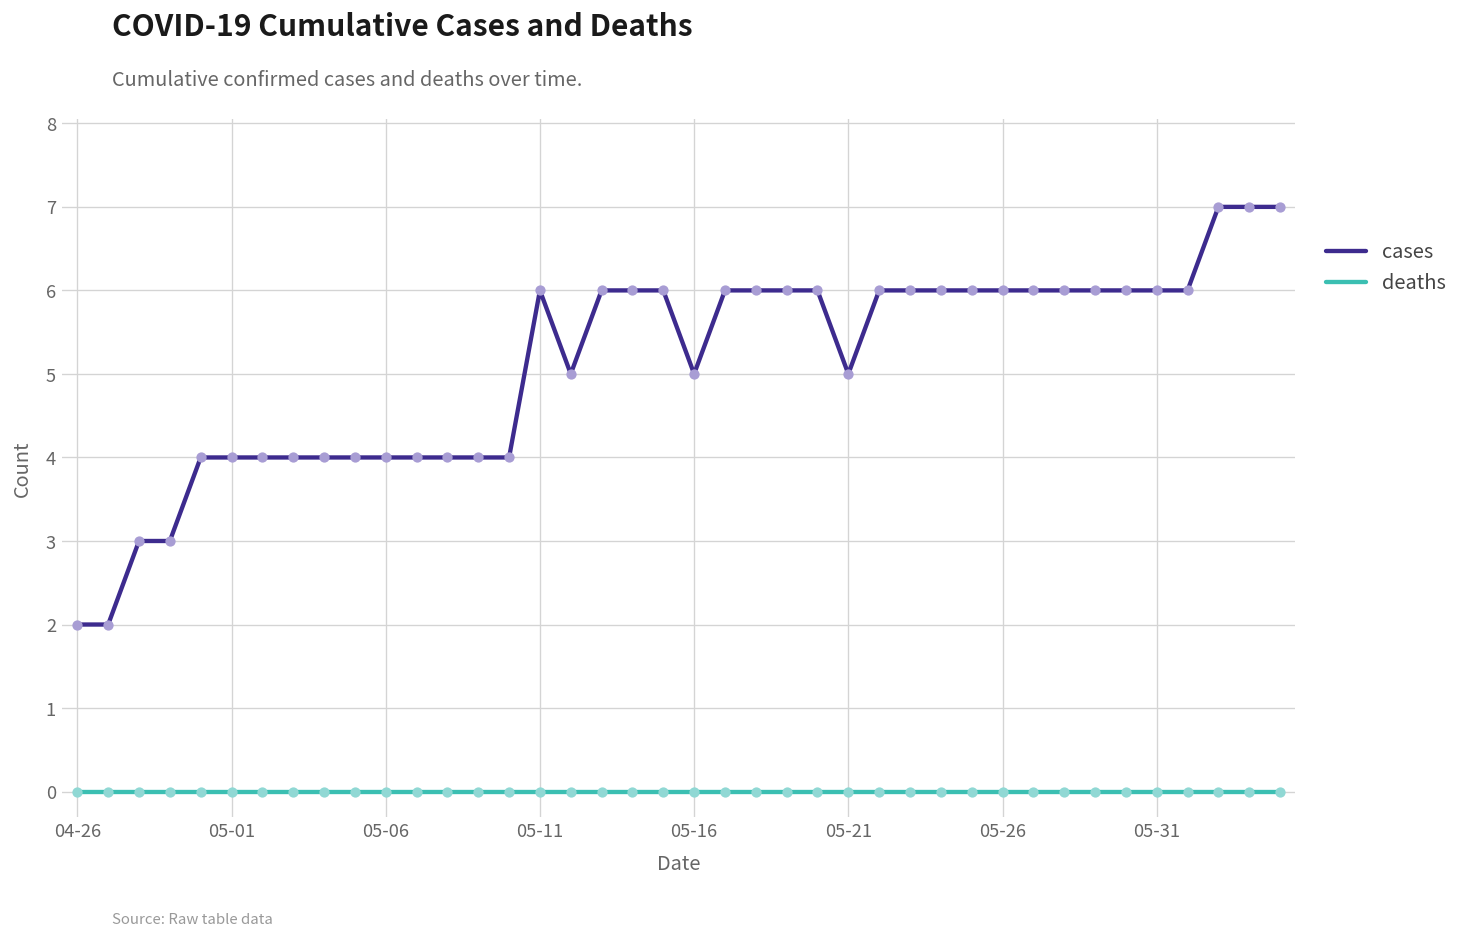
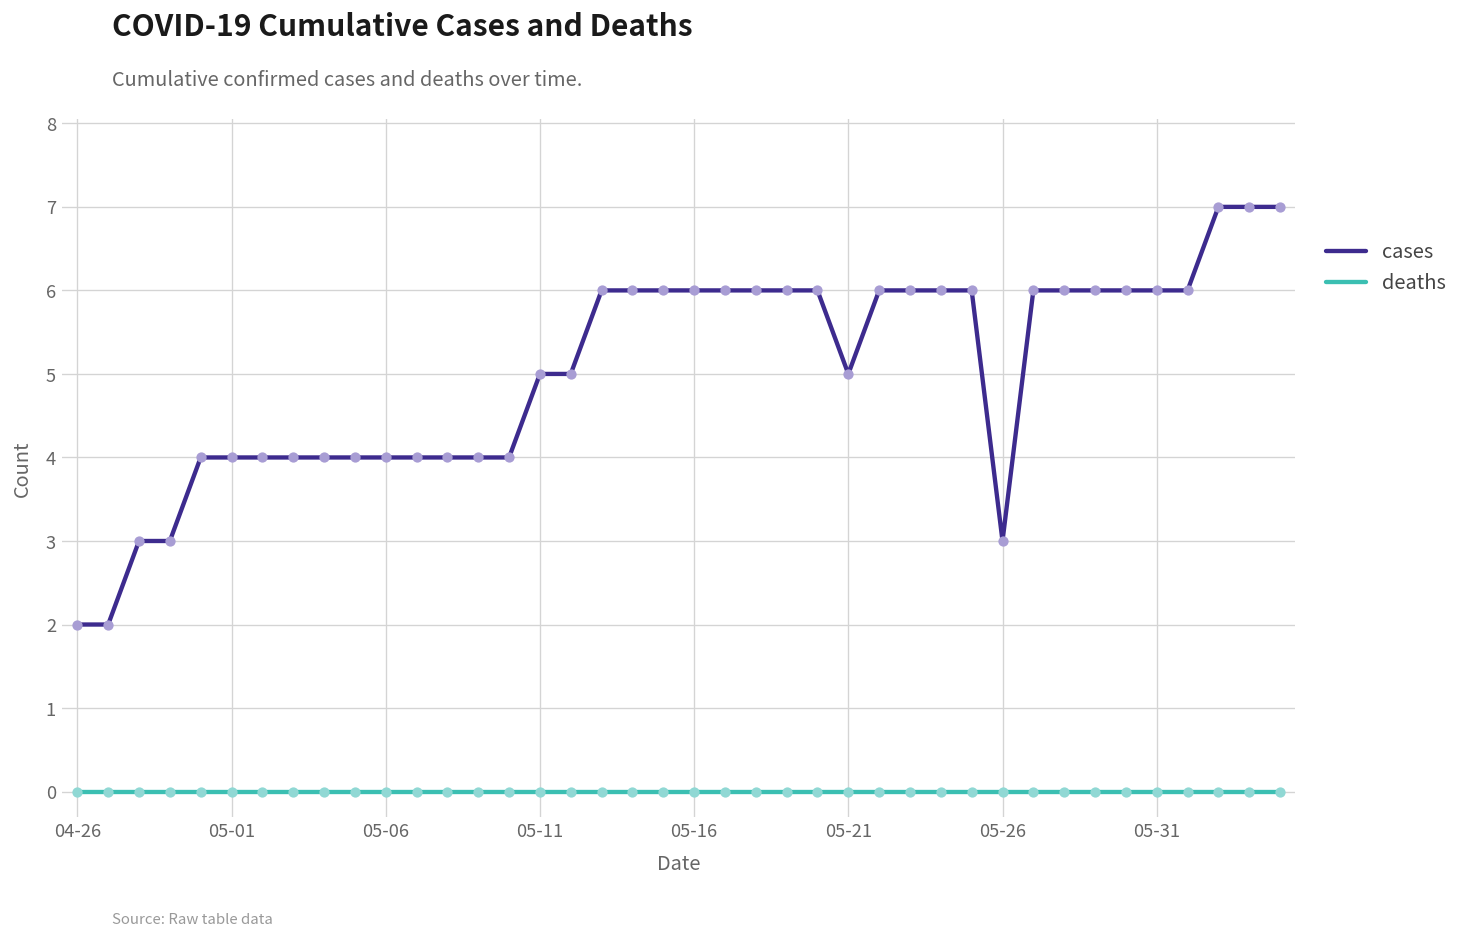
  {
    "cases": {
      "04-26": 2,
      "05-01": 4,
      "05-06": 4,
-     "05-11": 6,
-     "05-16": 5,
+     "05-11": 5,
+     "05-16": 6,
      "05-21": 5,
-     "05-26": 6,
+     "05-26": 3,
      "05-31": 6
    },
    "deaths": {
      "04-26": 0,
      "05-01": 0,
      "05-06": 0,
      "05-11": 0,
      "05-16": 0,
      "05-21": 0,
      "05-26": 0,
      "05-31": 0
    }
  }
